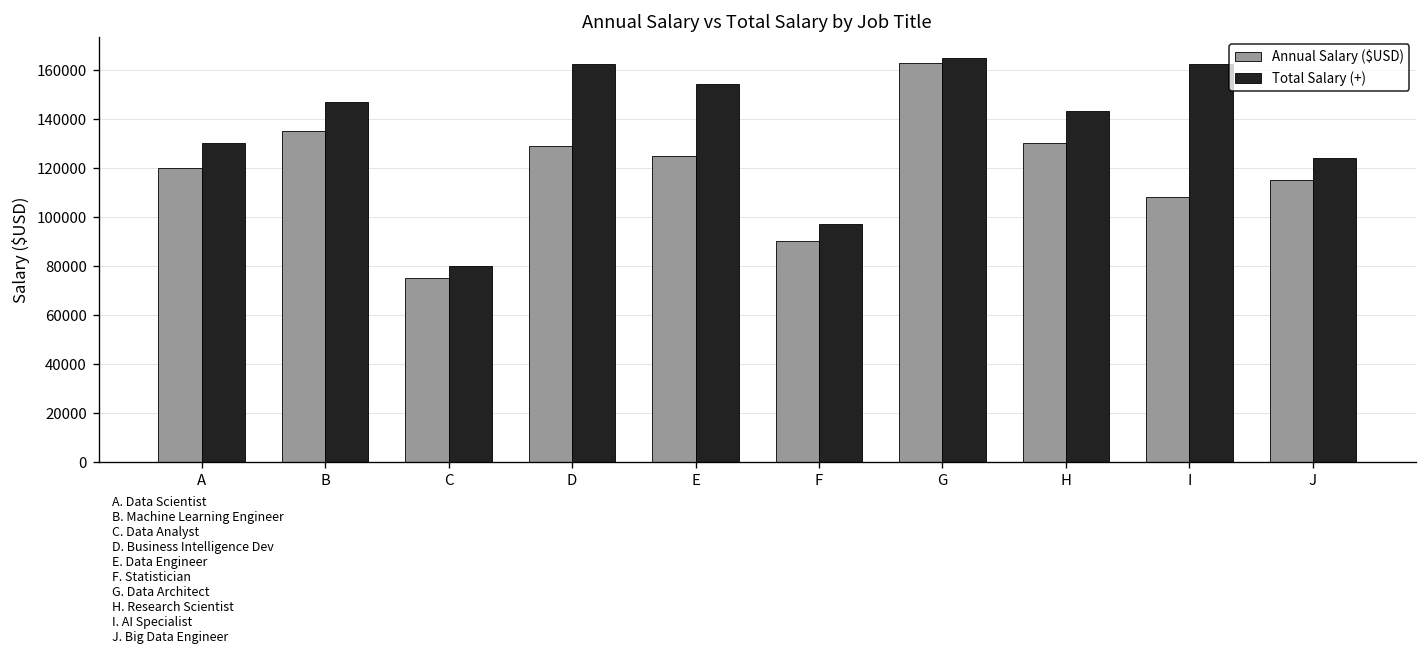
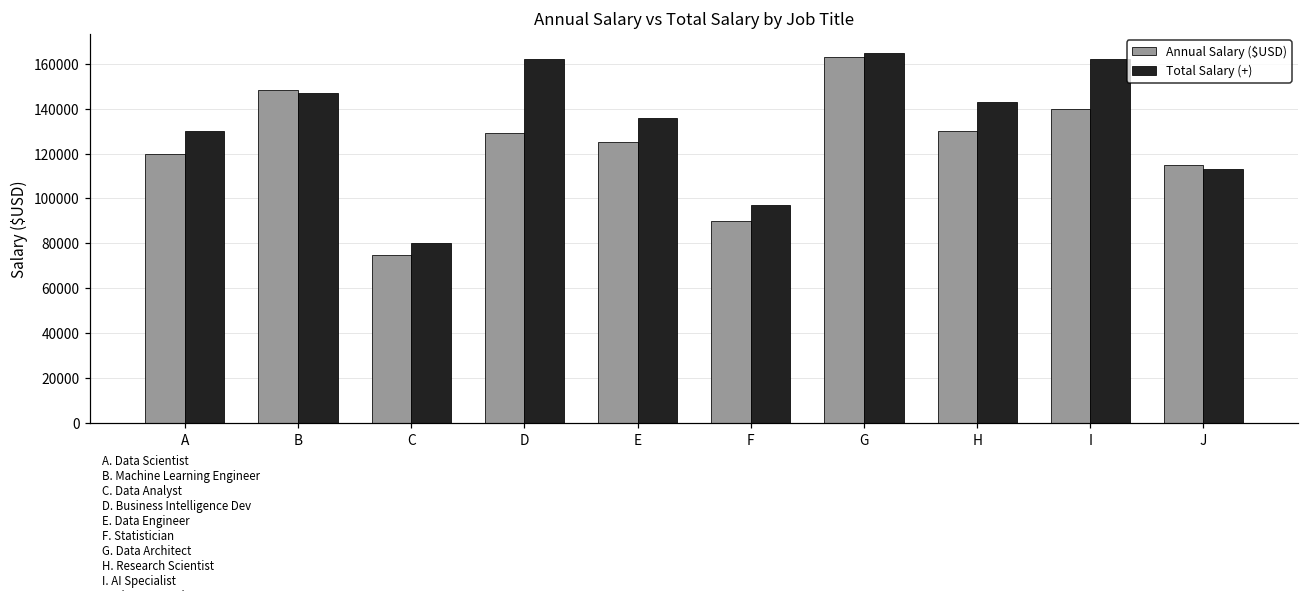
  {
    "Annual Salary ($USD)": {
      "A": 120000,
-     "B": 135000,
+     "B": 148000,
      "C": 75000,
      "D": 129000,
      "E": 125000,
      "F": 90000,
      "G": 163000,
      "H": 130000,
-     "I": 108000,
+     "I": 140000,
      "J": 115000
    },
    "Total Salary (+)": {
      "A": 130000,
      "B": 147000,
      "C": 80000,
      "D": 162000,
-     "E": 154000,
+     "E": 136000,
      "F": 97000,
      "G": 165000,
      "H": 143000,
      "I": 162000,
-     "J": 124000
+     "J": 113000
    }
  }
